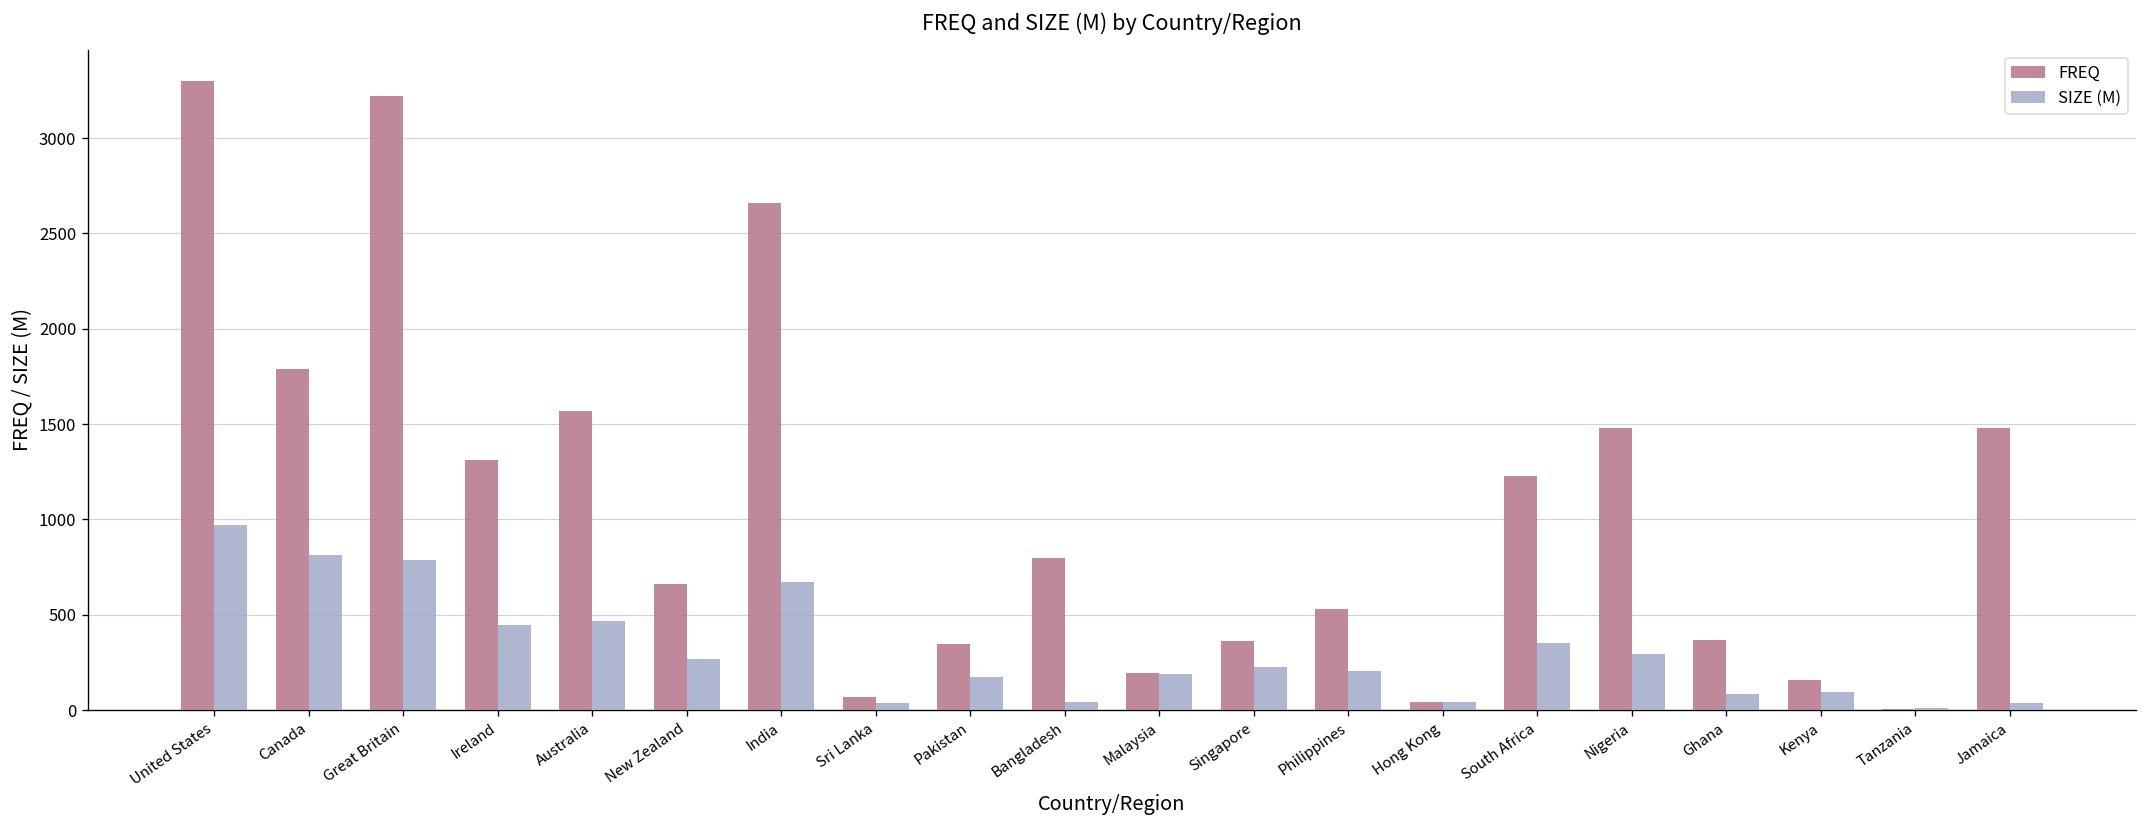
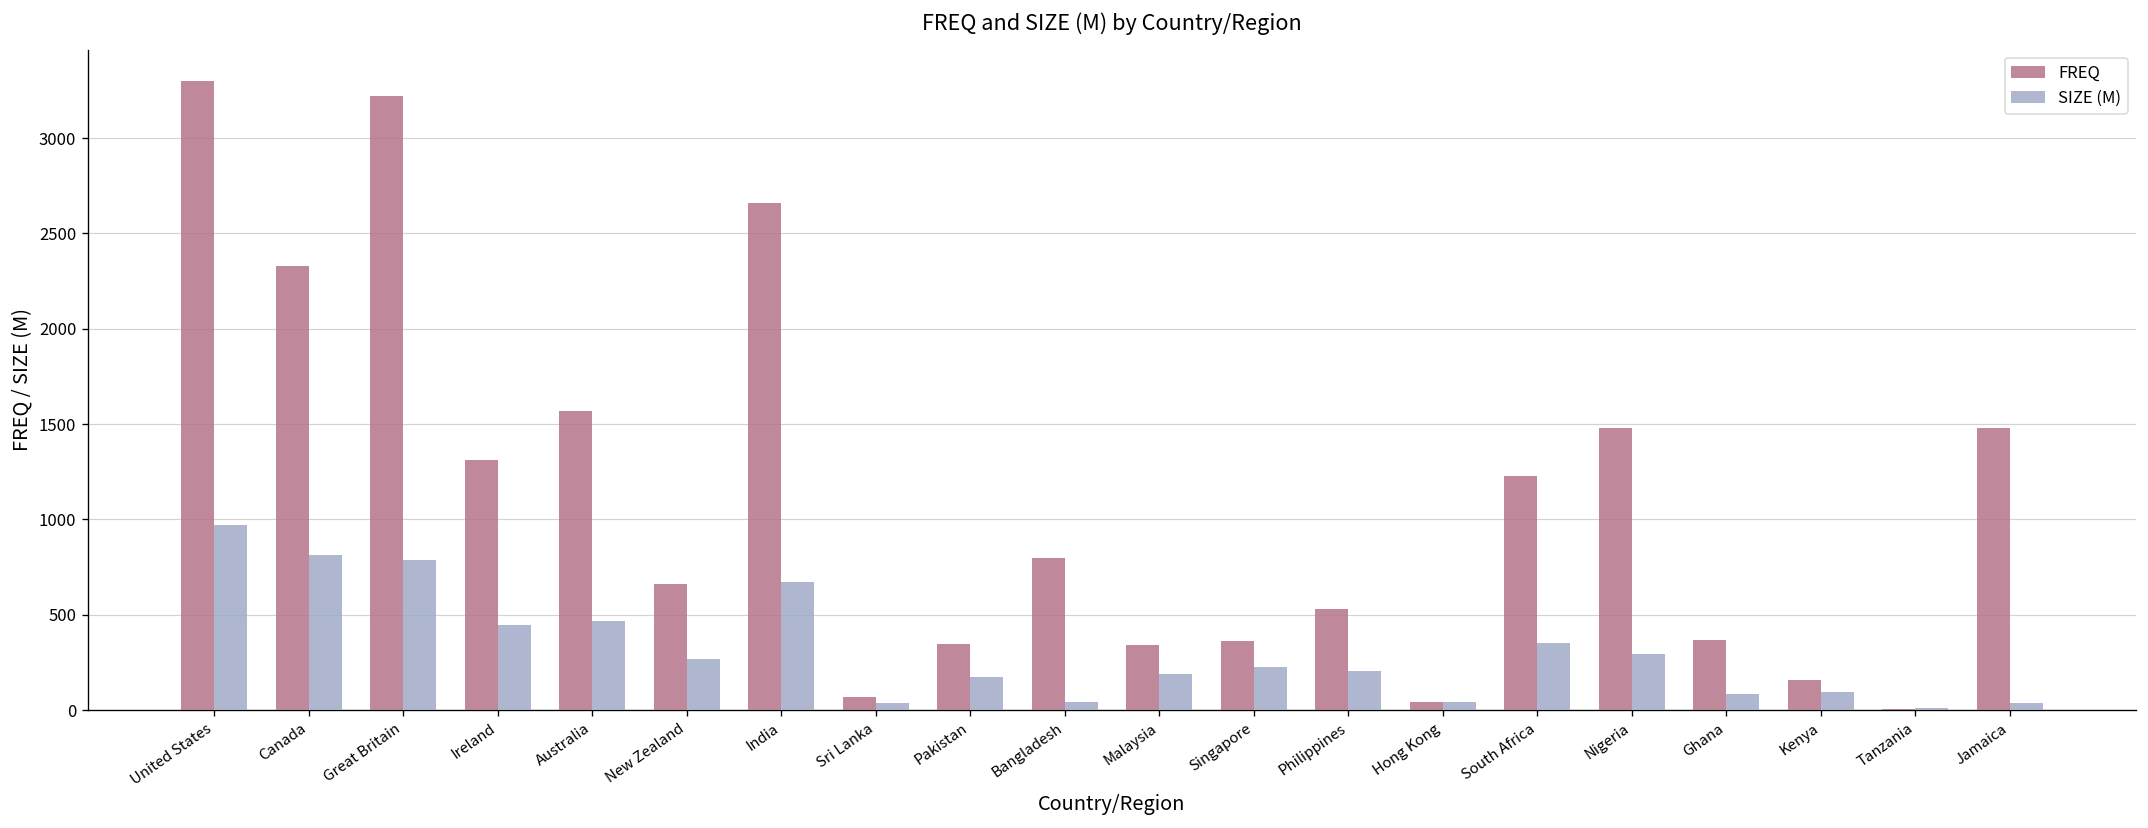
  {
    "FREQ": {
      "United States": 3300,
-     "Canada": 1790,
+     "Canada": 2330,
      "Great Britain": 3220,
      "Ireland": 1310,
      "Australia": 1570,
      "New Zealand": 660,
      "India": 2660,
      "Sri Lanka": 70,
      "Pakistan": 350,
      "Bangladesh": 800,
-     "Malaysia": 200,
+     "Malaysia": 340,
      "Singapore": 360,
      "Philippines": 530,
      "Hong Kong": 40,
      "South Africa": 1230,
      "Nigeria": 1480,
      "Ghana": 370,
      "Kenya": 160,
      "Jamaica": 1480
    },
    "SIZE (M)": {
      "United States": 970,
      "Canada": 810,
      "Great Britain": 790,
      "Ireland": 450,
      "Australia": 470,
      "New Zealand": 270,
      "India": 670,
      "Sri Lanka": 40,
      "Pakistan": 170,
      "Bangladesh": 40,
      "Malaysia": 190,
      "Singapore": 220,
      "Philippines": 200,
      "Hong Kong": 40,
      "South Africa": 350,
      "Nigeria": 290,
      "Ghana": 90,
      "Kenya": 100,
      "Jamaica": 40
    }
  }
